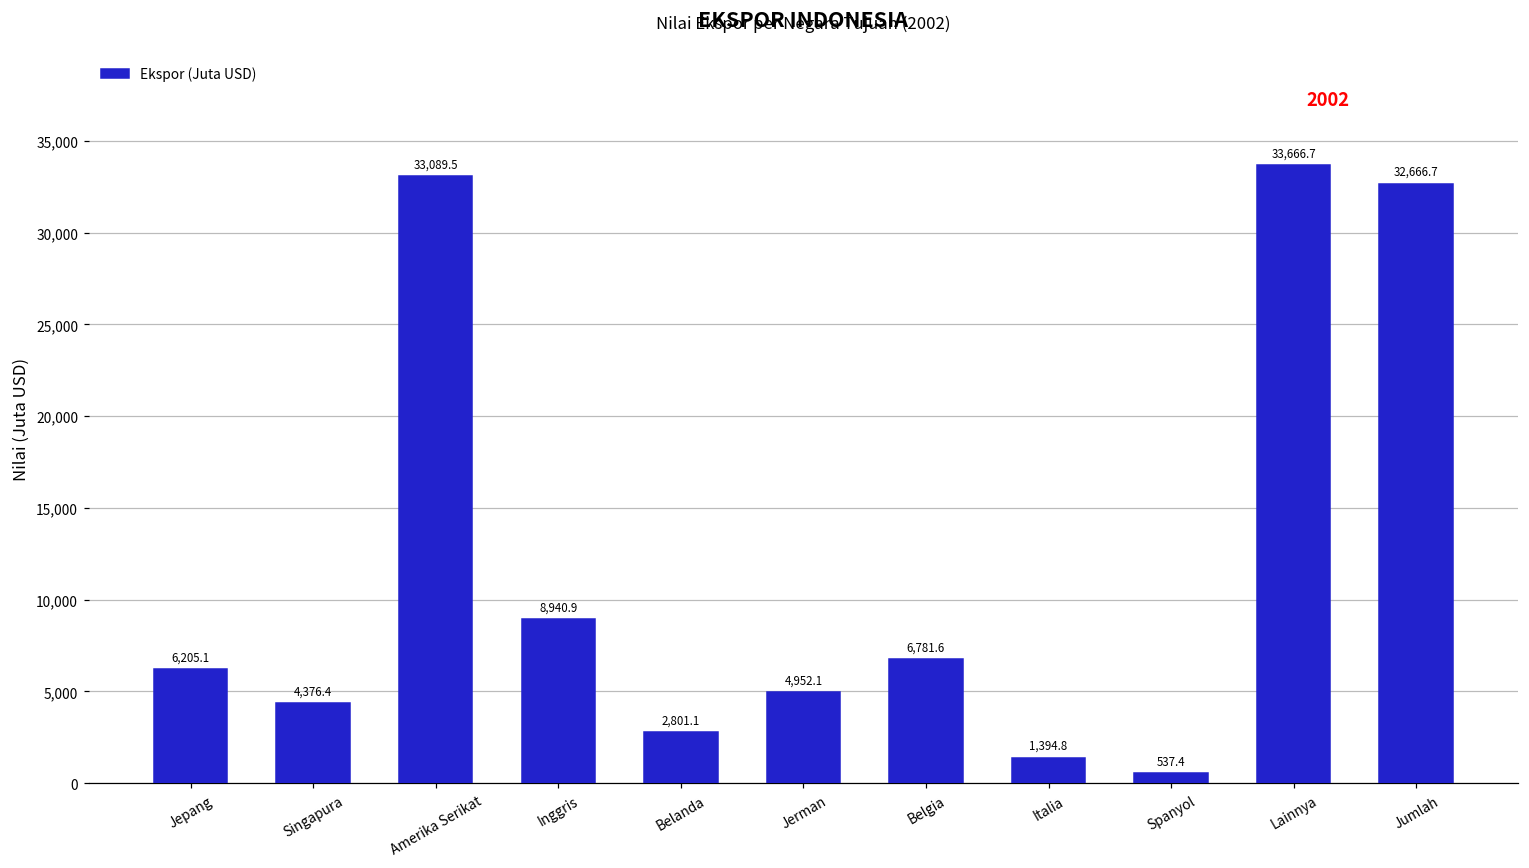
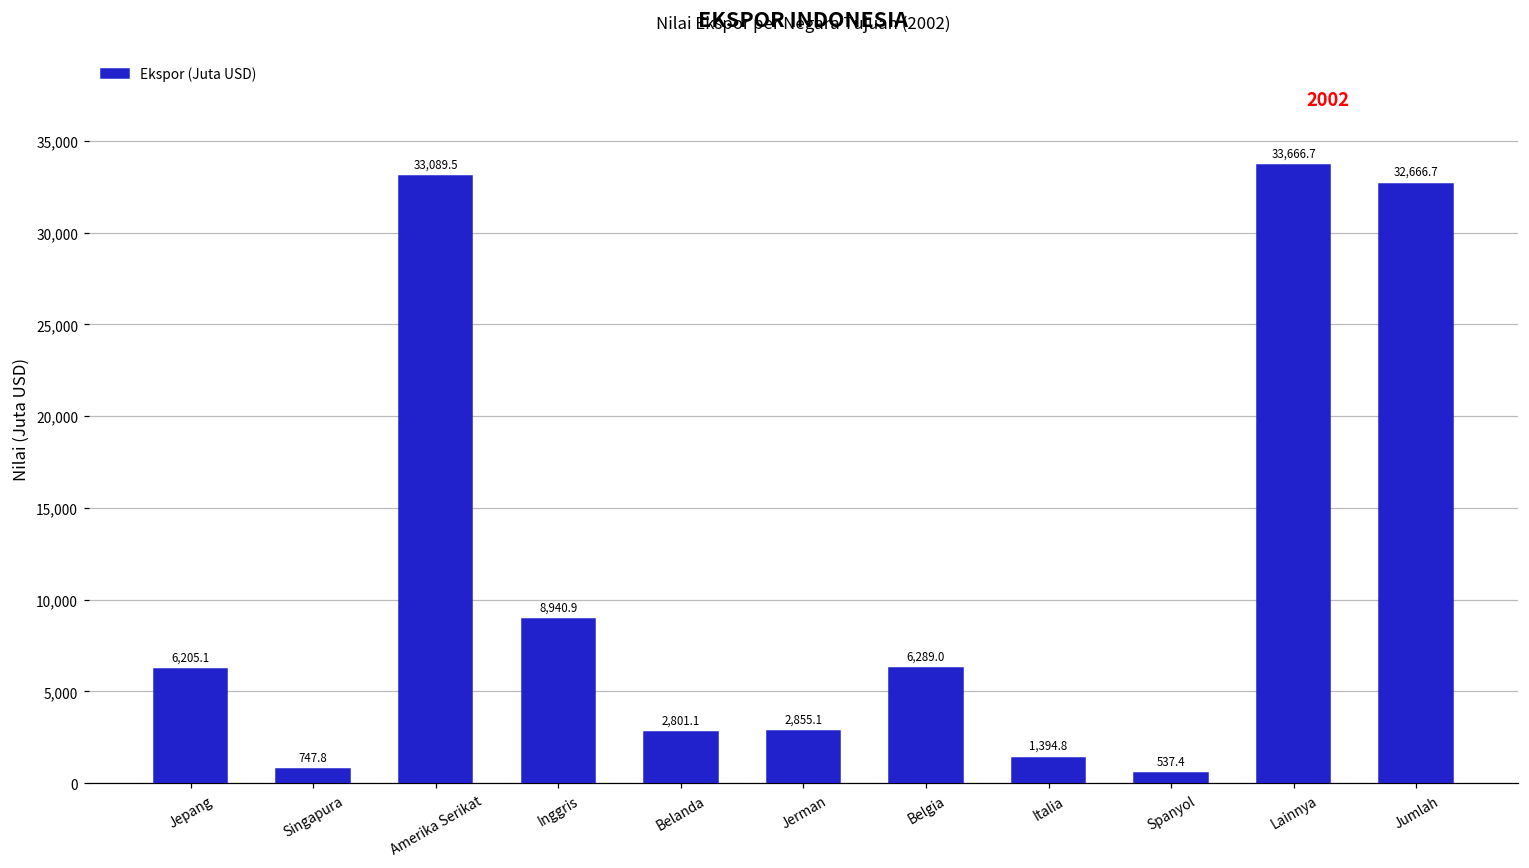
  {
    "Jepang": "6,205.1",
-   "Singapura": "4,376.4",
+   "Singapura": "747.8",
    "Amerika Serikat": "33,089.5",
    "Inggris": "8,940.9",
    "Belanda": "2,801.1",
-   "Jerman": "4,952.1",
-   "Belgia": "6,781.6",
+   "Jerman": "2,855.1",
+   "Belgia": "6,289.0",
    "Italia": "1,394.8",
    "Spanyol": "537.4",
    "Lainnya": "33,666.7",
    "Jumlah": "32,666.7"
  }
